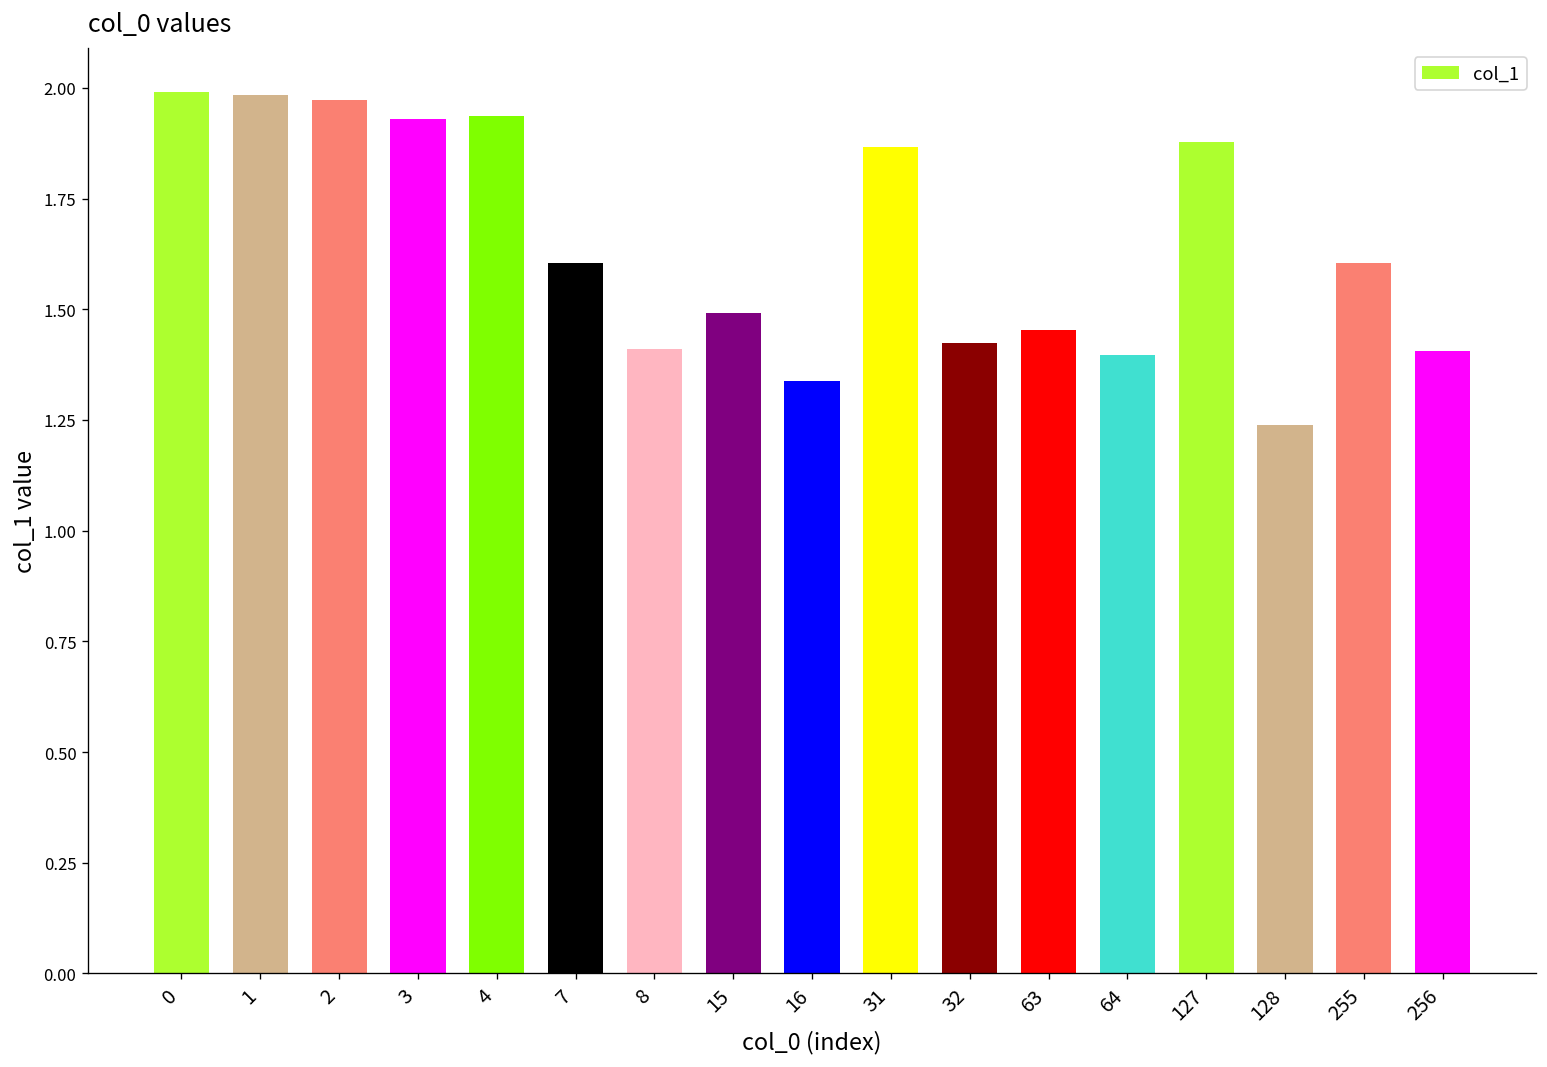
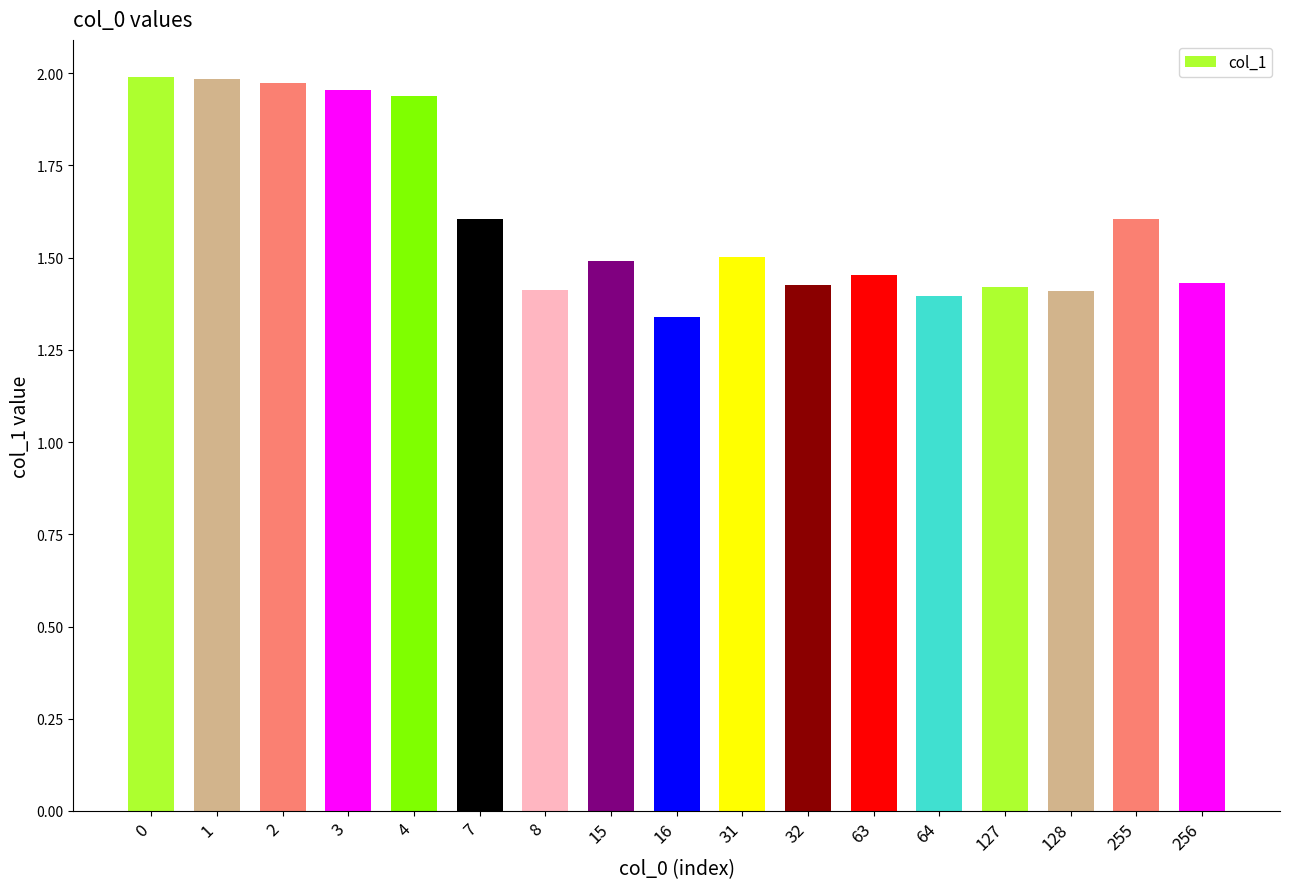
  {
    "0": 1.99,
    "1": 1.98,
    "2": 1.97,
-   "3": 1.93,
+   "3": 1.96,
    "4": 1.94,
    "7": 1.61,
    "8": 1.41,
    "15": 1.49,
    "16": 1.34,
-   "31": 1.87,
+   "31": 1.50,
    "32": 1.42,
    "63": 1.45,
    "64": 1.40,
-   "127": 1.88,
-   "128": 1.24,
+   "127": 1.42,
+   "128": 1.41,
    "255": 1.60,
-   "256": 1.41
+   "256": 1.43
  }
